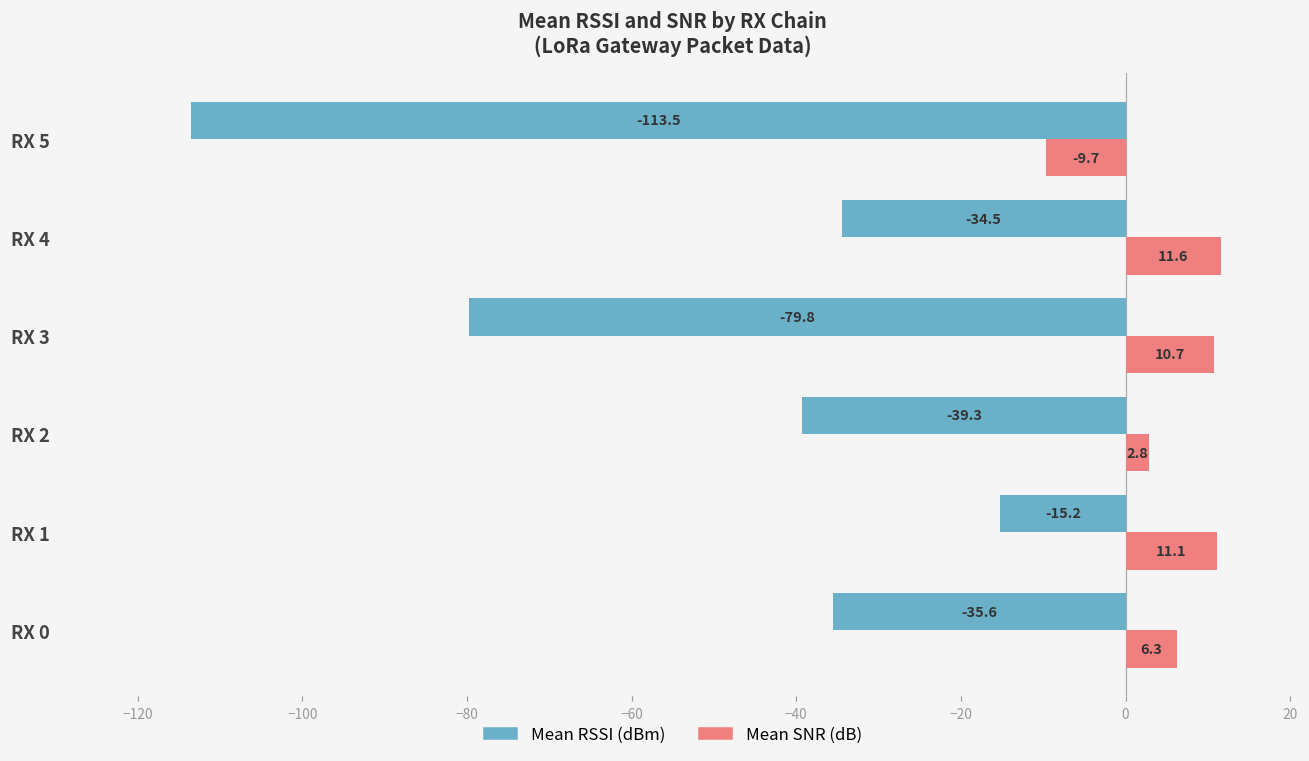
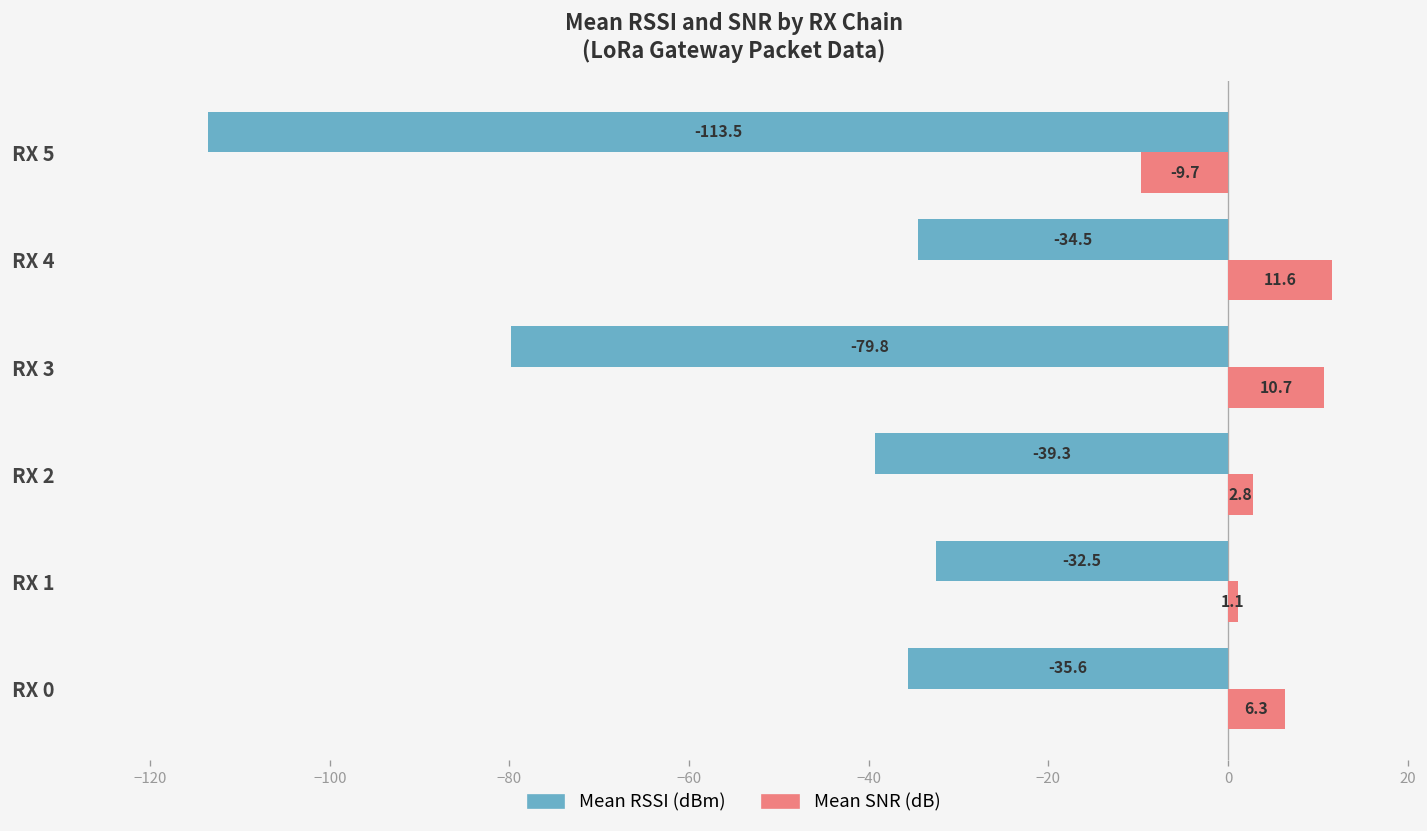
  {
    "Mean RSSI (dBm)": {
      "RX 5": -113.5,
      "RX 4": -34.5,
      "RX 3": -79.8,
      "RX 2": -39.3,
-     "RX 1": -15.2,
+     "RX 1": -32.5,
      "RX 0": -35.6
    },
    "Mean SNR (dB)": {
      "RX 5": -9.7,
      "RX 4": 11.6,
      "RX 3": 10.7,
      "RX 2": 2.8,
-     "RX 1": 11.1,
+     "RX 1": 1.1,
      "RX 0": 6.3
    }
  }
